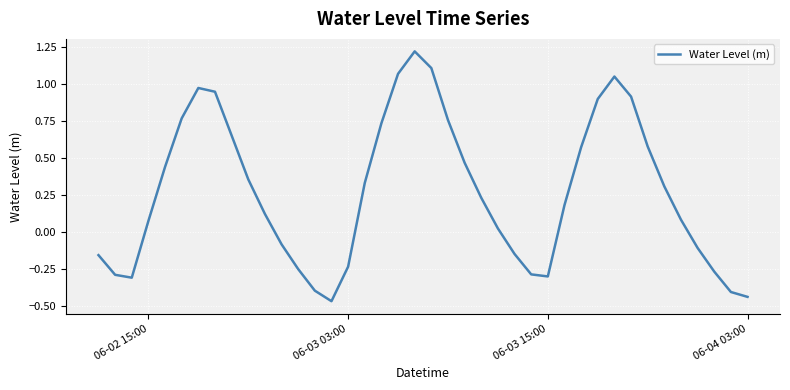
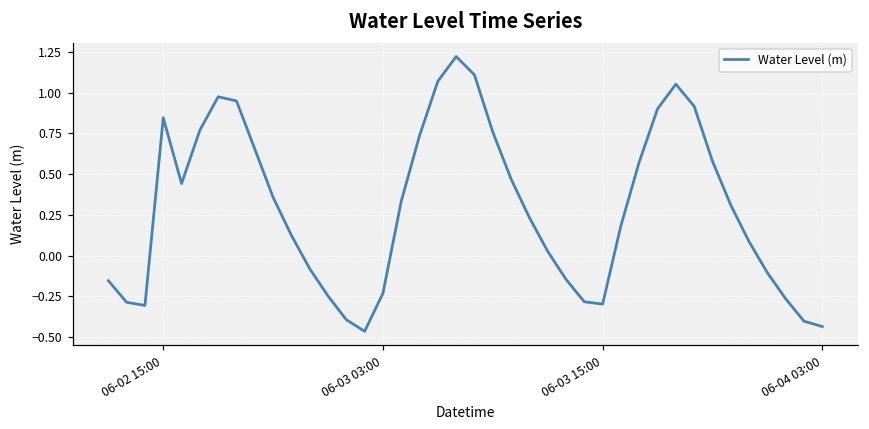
  {
-   "06-02 15:00": 0.08,
+   "06-02 15:00": 0.85,
    "06-03 03:00": -0.23,
    "06-03 15:00": -0.30,
    "06-04 03:00": -0.44
  }
